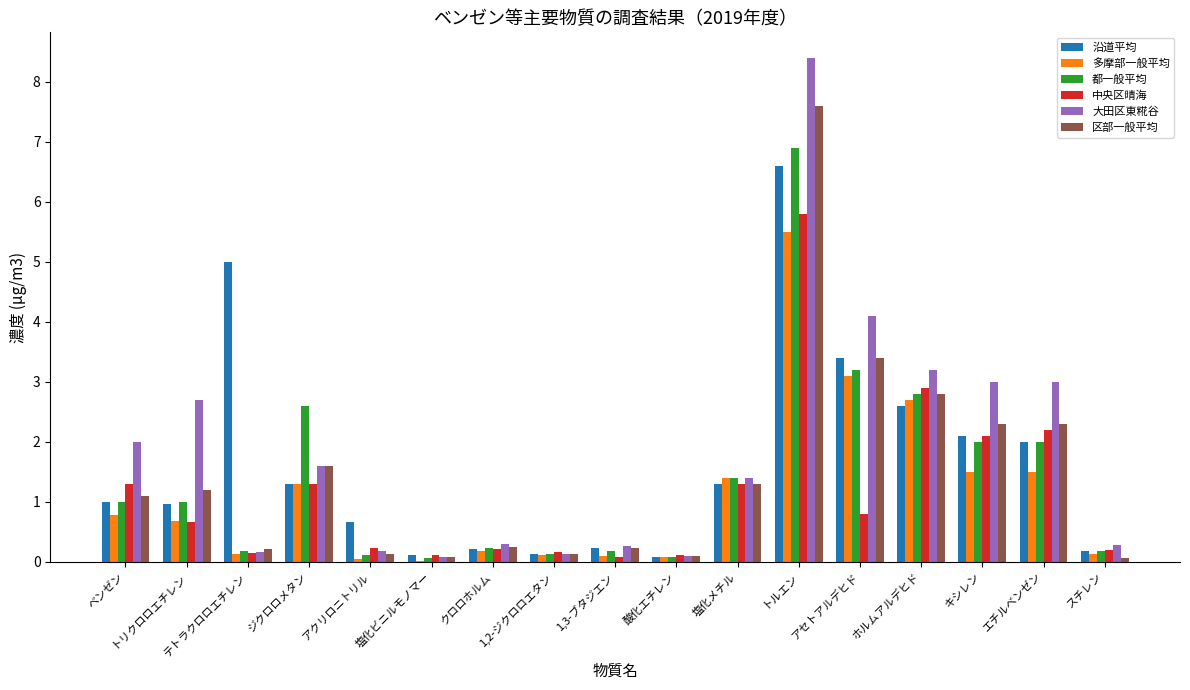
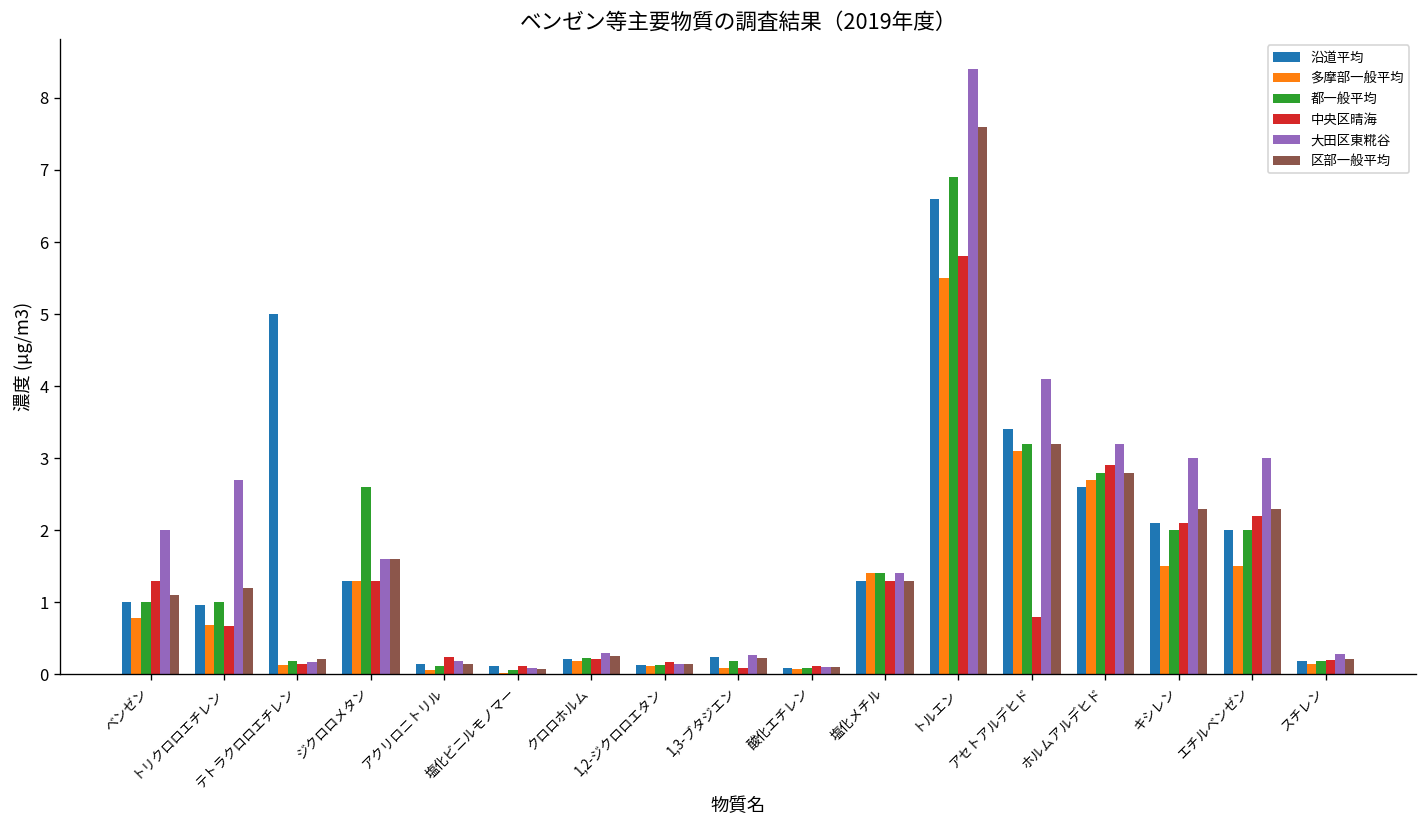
  {
    "沿道平均": {
      "ベンゼン": 1.0,
      "トリクロロエチレン": 1.0,
      "テトラクロロエチレン": 5.0,
      "ジクロロメタン": 1.3,
-     "アクリロニトリル": 0.7,
+     "アクリロニトリル": 0.2,
      "塩化ビニルモノマー": 0.1,
      "クロロホルム": 0.2,
      "1,2-ジクロロエタン": 0.1,
      "1,3-ブタジエン": 0.2,
      "酸化エチレン": 0.1,
      "塩化メチル": 1.3,
      "トルエン": 6.6,
      "アセトアルデヒド": 3.4,
      "ホルムアルデヒド": 2.6,
      "キシレン": 2.1,
      "エチルベンゼン": 2.0,
      "スチレン": 0.2
    },
    "多摩部一般平均": {
      "ベンゼン": 0.8,
      "トリクロロエチレン": 0.7,
      "テトラクロロエチレン": 0.1,
      "ジクロロメタン": 1.3,
      "アクリロニトリル": 0.1,
      "クロロホルム": 0.2,
      "1,2-ジクロロエタン": 0.1,
      "1,3-ブタジエン": 0.1,
      "酸化エチレン": 0.1,
      "塩化メチル": 1.4,
      "トルエン": 5.5,
      "アセトアルデヒド": 3.1,
      "ホルムアルデヒド": 2.7,
      "キシレン": 1.5,
      "エチルベンゼン": 1.5,
      "スチレン": 0.1
    },
    "都一般平均": {
      "ベンゼン": 1.0,
      "トリクロロエチレン": 1.0,
      "テトラクロロエチレン": 0.2,
      "ジクロロメタン": 2.6,
      "アクリロニトリル": 0.1,
      "塩化ビニルモノマー": 0.1,
      "クロロホルム": 0.2,
      "1,2-ジクロロエタン": 0.1,
      "1,3-ブタジエン": 0.2,
      "酸化エチレン": 0.1,
      "塩化メチル": 1.4,
      "トルエン": 6.9,
      "アセトアルデヒド": 3.2,
      "ホルムアルデヒド": 2.8,
      "キシレン": 2.0,
      "エチルベンゼン": 2.0,
      "スチレン": 0.2
    },
    "中央区晴海": {
      "ベンゼン": 1.3,
      "トリクロロエチレン": 0.7,
      "テトラクロロエチレン": 0.2,
      "ジクロロメタン": 1.3,
      "アクリロニトリル": 0.2,
      "塩化ビニルモノマー": 0.1,
      "クロロホルム": 0.2,
      "1,2-ジクロロエタン": 0.2,
      "1,3-ブタジエン": 0.1,
      "酸化エチレン": 0.1,
      "塩化メチル": 1.3,
      "トルエン": 5.8,
      "アセトアルデヒド": 0.8,
      "ホルムアルデヒド": 2.9,
      "キシレン": 2.1,
      "エチルベンゼン": 2.2,
      "スチレン": 0.2
    },
    "大田区東糀谷": {
      "ベンゼン": 2.0,
      "トリクロロエチレン": 2.7,
      "テトラクロロエチレン": 0.2,
      "ジクロロメタン": 1.6,
      "アクリロニトリル": 0.2,
      "塩化ビニルモノマー": 0.1,
      "クロロホルム": 0.3,
      "1,2-ジクロロエタン": 0.1,
      "1,3-ブタジエン": 0.3,
      "酸化エチレン": 0.1,
      "塩化メチル": 1.4,
      "トルエン": 8.4,
      "アセトアルデヒド": 4.1,
      "ホルムアルデヒド": 3.2,
      "キシレン": 3.0,
      "エチルベンゼン": 3.0,
      "スチレン": 0.3
    },
    "区部一般平均": {
      "ベンゼン": 1.1,
      "トリクロロエチレン": 1.2,
      "テトラクロロエチレン": 0.2,
      "ジクロロメタン": 1.6,
      "アクリロニトリル": 0.1,
      "塩化ビニルモノマー": 0.1,
      "クロロホルム": 0.3,
      "1,2-ジクロロエタン": 0.1,
      "1,3-ブタジエン": 0.2,
      "酸化エチレン": 0.1,
      "塩化メチル": 1.3,
      "トルエン": 7.6,
-     "アセトアルデヒド": 3.4,
+     "アセトアルデヒド": 3.2,
      "ホルムアルデヒド": 2.8,
      "キシレン": 2.3,
      "エチルベンゼン": 2.3,
-     "スチレン": 0.1
+     "スチレン": 0.2
    }
  }
